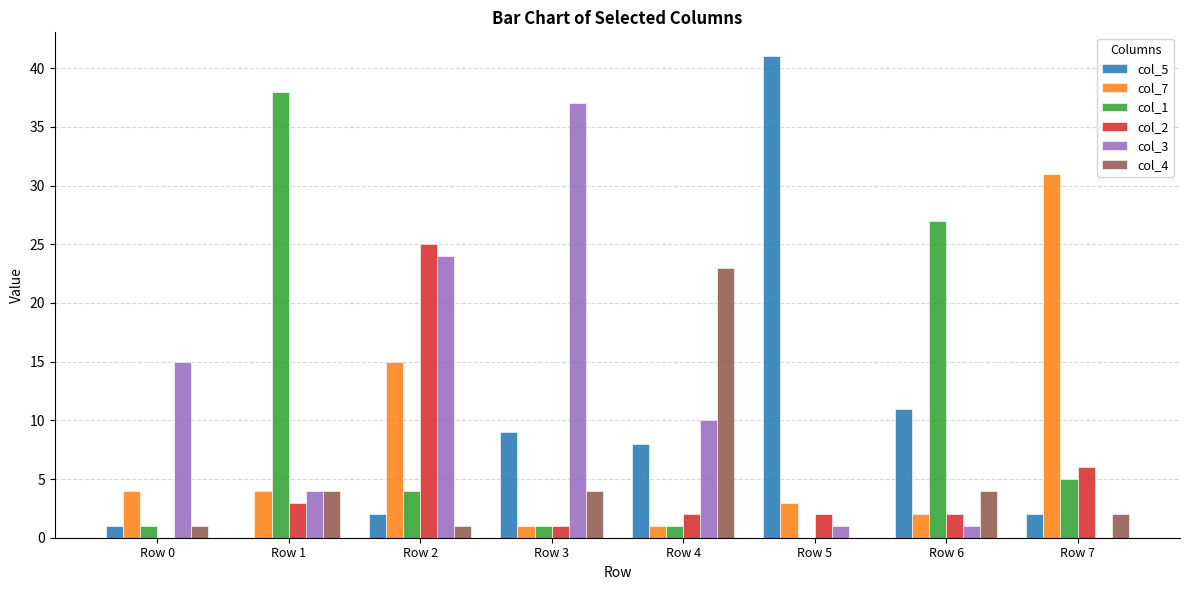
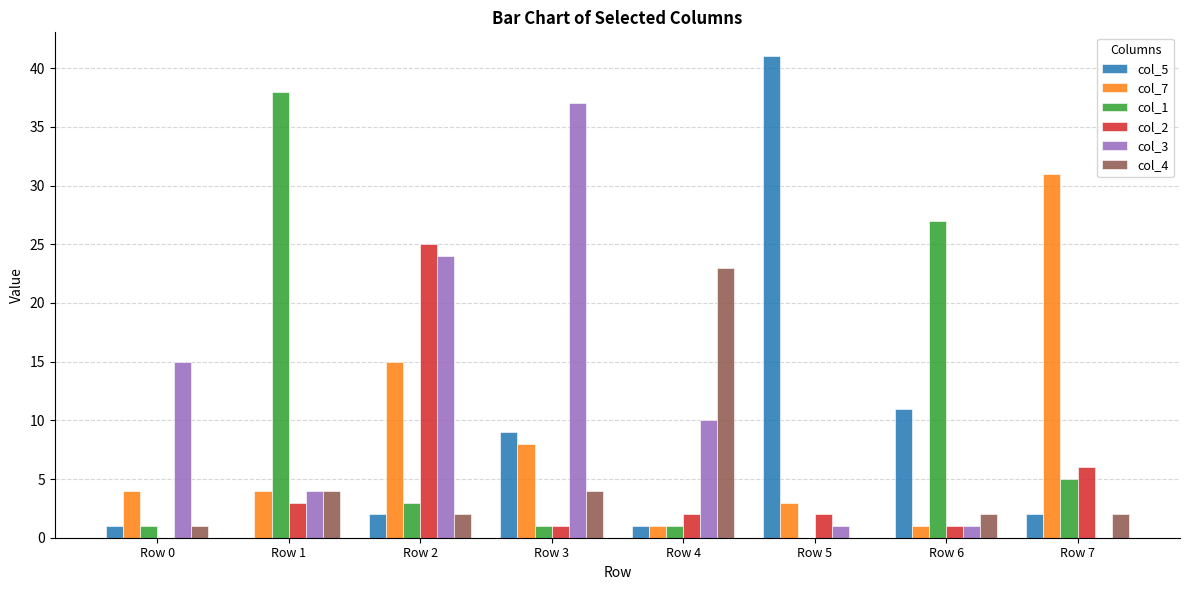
  {
    "col_5": {
      "Row 0": 1,
      "Row 1": 0,
      "Row 2": 2,
      "Row 3": 9,
-     "Row 4": 8,
+     "Row 4": 1,
      "Row 5": 41,
      "Row 6": 11,
      "Row 7": 2
    },
    "col_7": {
      "Row 0": 4,
      "Row 1": 4,
      "Row 2": 15,
-     "Row 3": 1,
+     "Row 3": 8,
      "Row 4": 1,
      "Row 5": 3,
-     "Row 6": 2,
+     "Row 6": 1,
      "Row 7": 31
    },
    "col_1": {
      "Row 0": 1,
      "Row 1": 38,
-     "Row 2": 4,
+     "Row 2": 3,
      "Row 3": 1,
      "Row 4": 1,
      "Row 5": 0,
      "Row 6": 27,
      "Row 7": 5
    },
    "col_2": {
      "Row 0": 0,
      "Row 1": 3,
      "Row 2": 25,
      "Row 3": 1,
      "Row 4": 2,
      "Row 5": 2,
-     "Row 6": 2,
+     "Row 6": 1,
      "Row 7": 6
    },
    "col_3": {
      "Row 0": 15,
      "Row 1": 4,
      "Row 2": 24,
      "Row 3": 37,
      "Row 4": 10,
      "Row 5": 1,
      "Row 6": 1,
      "Row 7": 0
    },
    "col_4": {
      "Row 0": 1,
      "Row 1": 4,
-     "Row 2": 1,
+     "Row 2": 2,
      "Row 3": 4,
      "Row 4": 23,
      "Row 5": 0,
-     "Row 6": 4,
+     "Row 6": 2,
      "Row 7": 2
    }
  }
